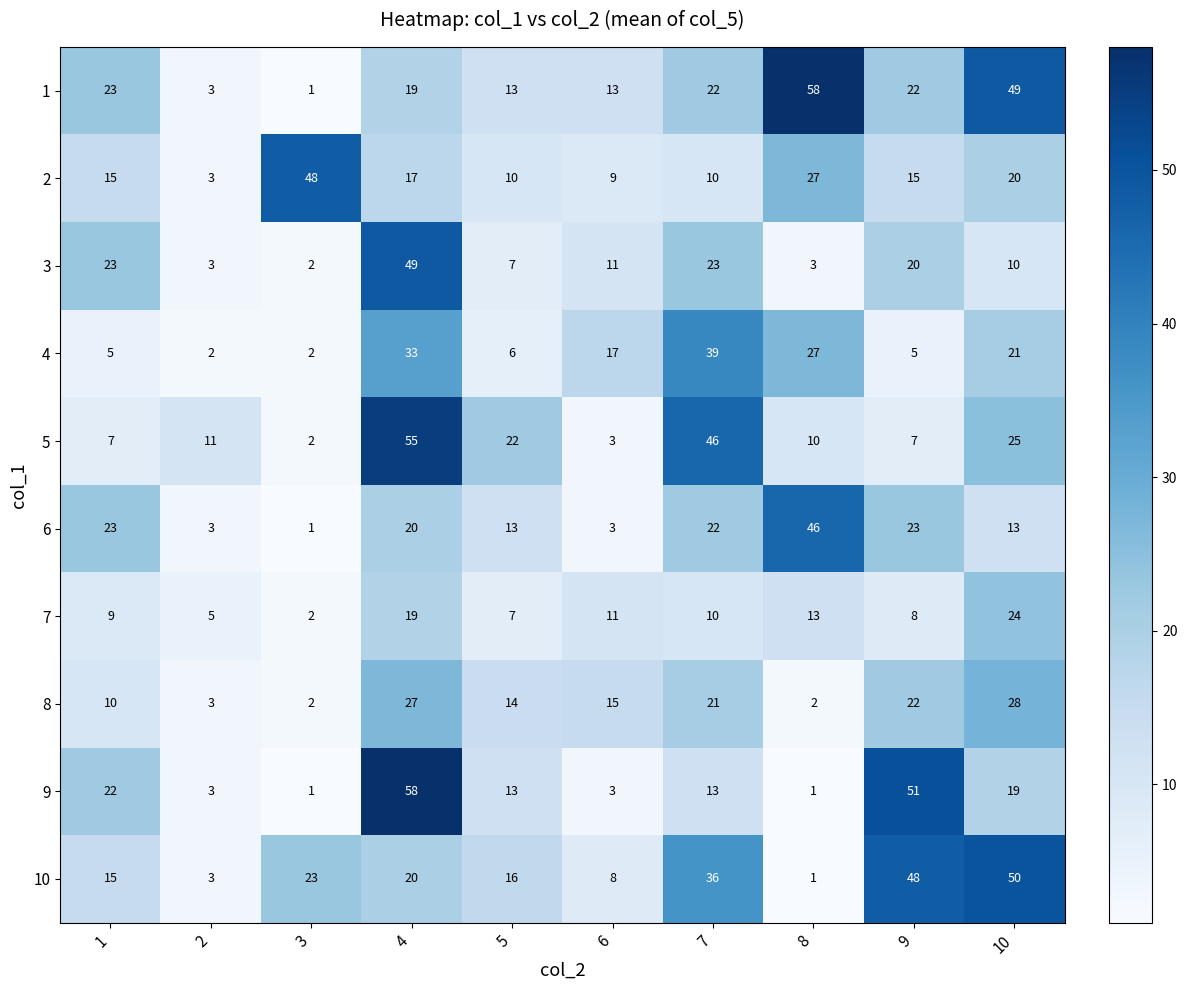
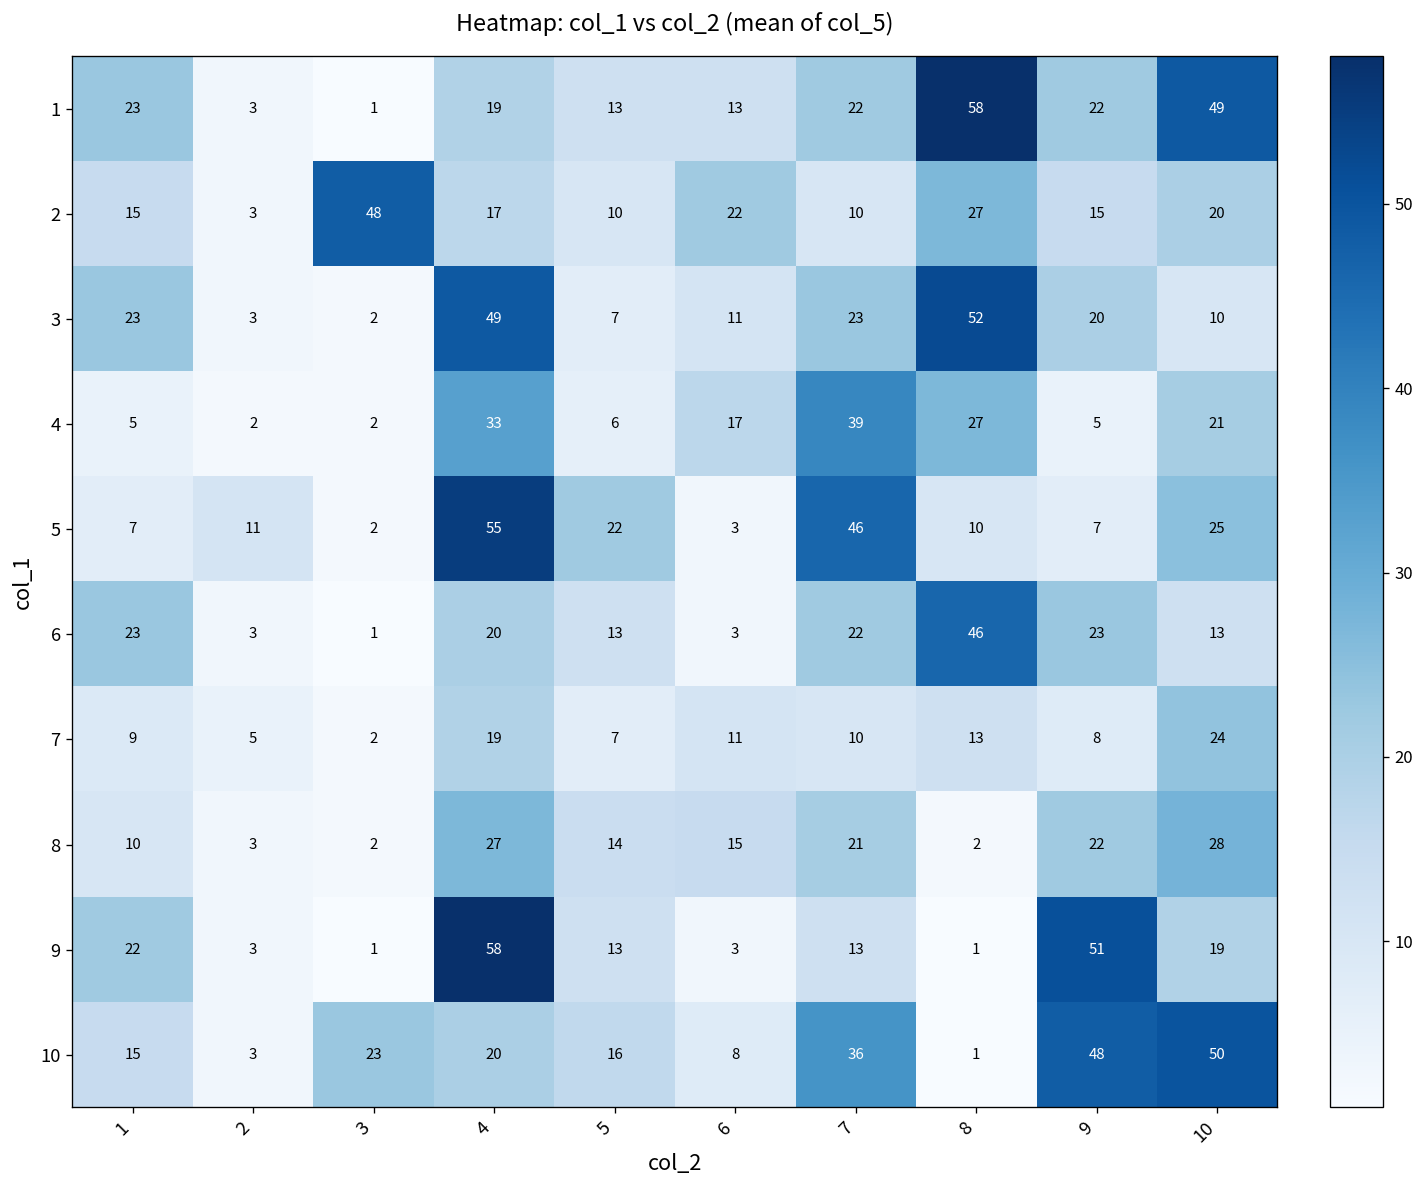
  {
    "1": {
      "1": 23,
      "2": 3,
      "3": 1,
      "4": 19,
      "5": 13,
      "6": 13,
      "7": 22,
      "8": 58,
      "9": 22,
      "10": 49
    },
    "2": {
      "1": 15,
      "2": 3,
      "3": 48,
      "4": 17,
      "5": 10,
-     "6": 9,
+     "6": 22,
      "7": 10,
      "8": 27,
      "9": 15,
      "10": 20
    },
    "3": {
      "1": 23,
      "2": 3,
      "3": 2,
      "4": 49,
      "5": 7,
      "6": 11,
      "7": 23,
-     "8": 3,
+     "8": 52,
      "9": 20,
      "10": 10
    },
    "4": {
      "1": 5,
      "2": 2,
      "3": 2,
      "4": 33,
      "5": 6,
      "6": 17,
      "7": 39,
      "8": 27,
      "9": 5,
      "10": 21
    },
    "5": {
      "1": 7,
      "2": 11,
      "3": 2,
      "4": 55,
      "5": 22,
      "6": 3,
      "7": 46,
      "8": 10,
      "9": 7,
      "10": 25
    },
    "6": {
      "1": 23,
      "2": 3,
      "3": 1,
      "4": 20,
      "5": 13,
      "6": 3,
      "7": 22,
      "8": 46,
      "9": 23,
      "10": 13
    },
    "7": {
      "1": 9,
      "2": 5,
      "3": 2,
      "4": 19,
      "5": 7,
      "6": 11,
      "7": 10,
      "8": 13,
      "9": 8,
      "10": 24
    },
    "8": {
      "1": 10,
      "2": 3,
      "3": 2,
      "4": 27,
      "5": 14,
      "6": 15,
      "7": 21,
      "8": 2,
      "9": 22,
      "10": 28
    },
    "9": {
      "1": 22,
      "2": 3,
      "3": 1,
      "4": 58,
      "5": 13,
      "6": 3,
      "7": 13,
      "8": 1,
      "9": 51,
      "10": 19
    },
    "10": {
      "1": 15,
      "2": 3,
      "3": 23,
      "4": 20,
      "5": 16,
      "6": 8,
      "7": 36,
      "8": 1,
      "9": 48,
      "10": 50
    }
  }
